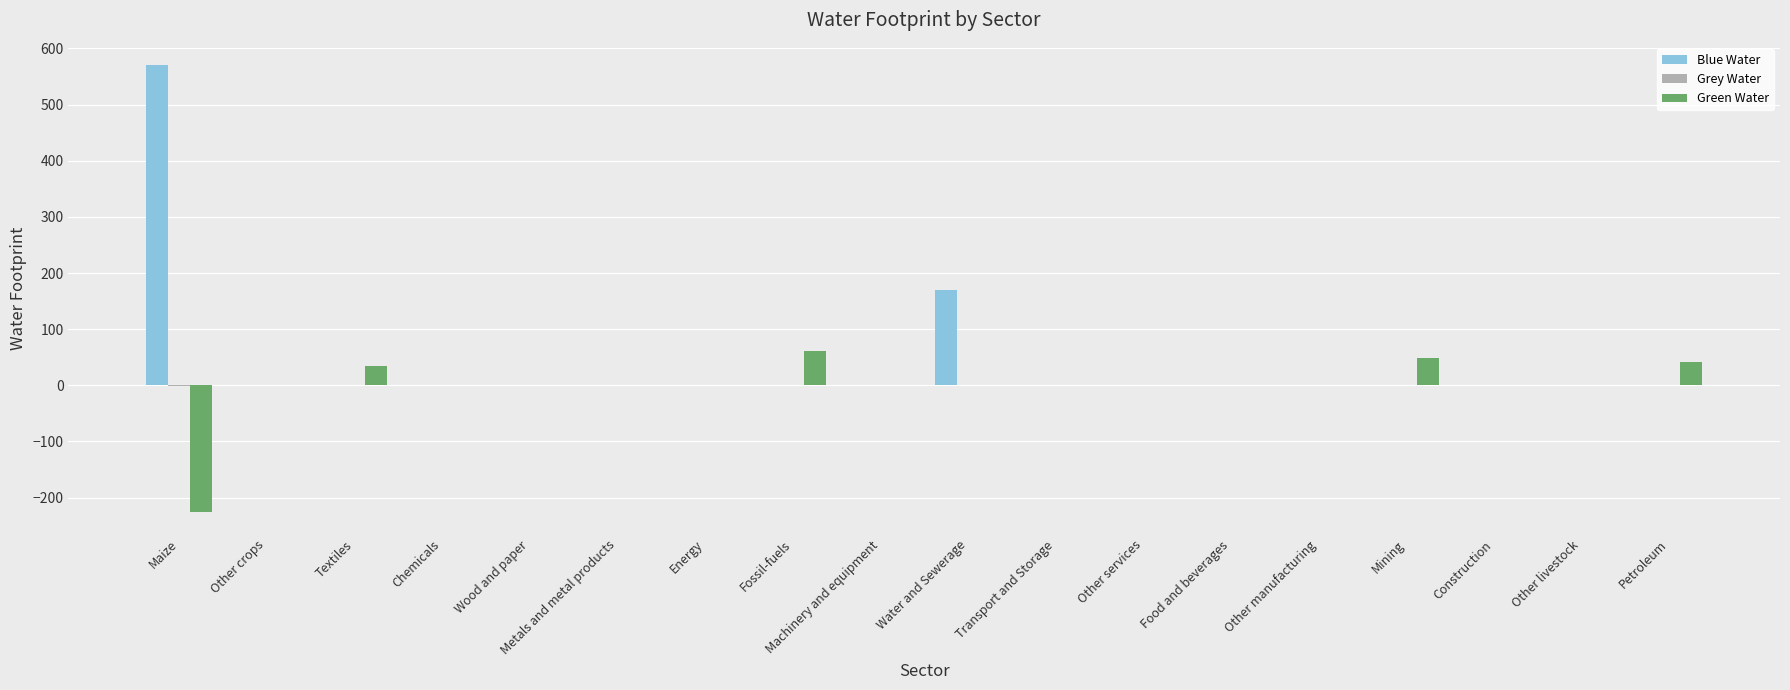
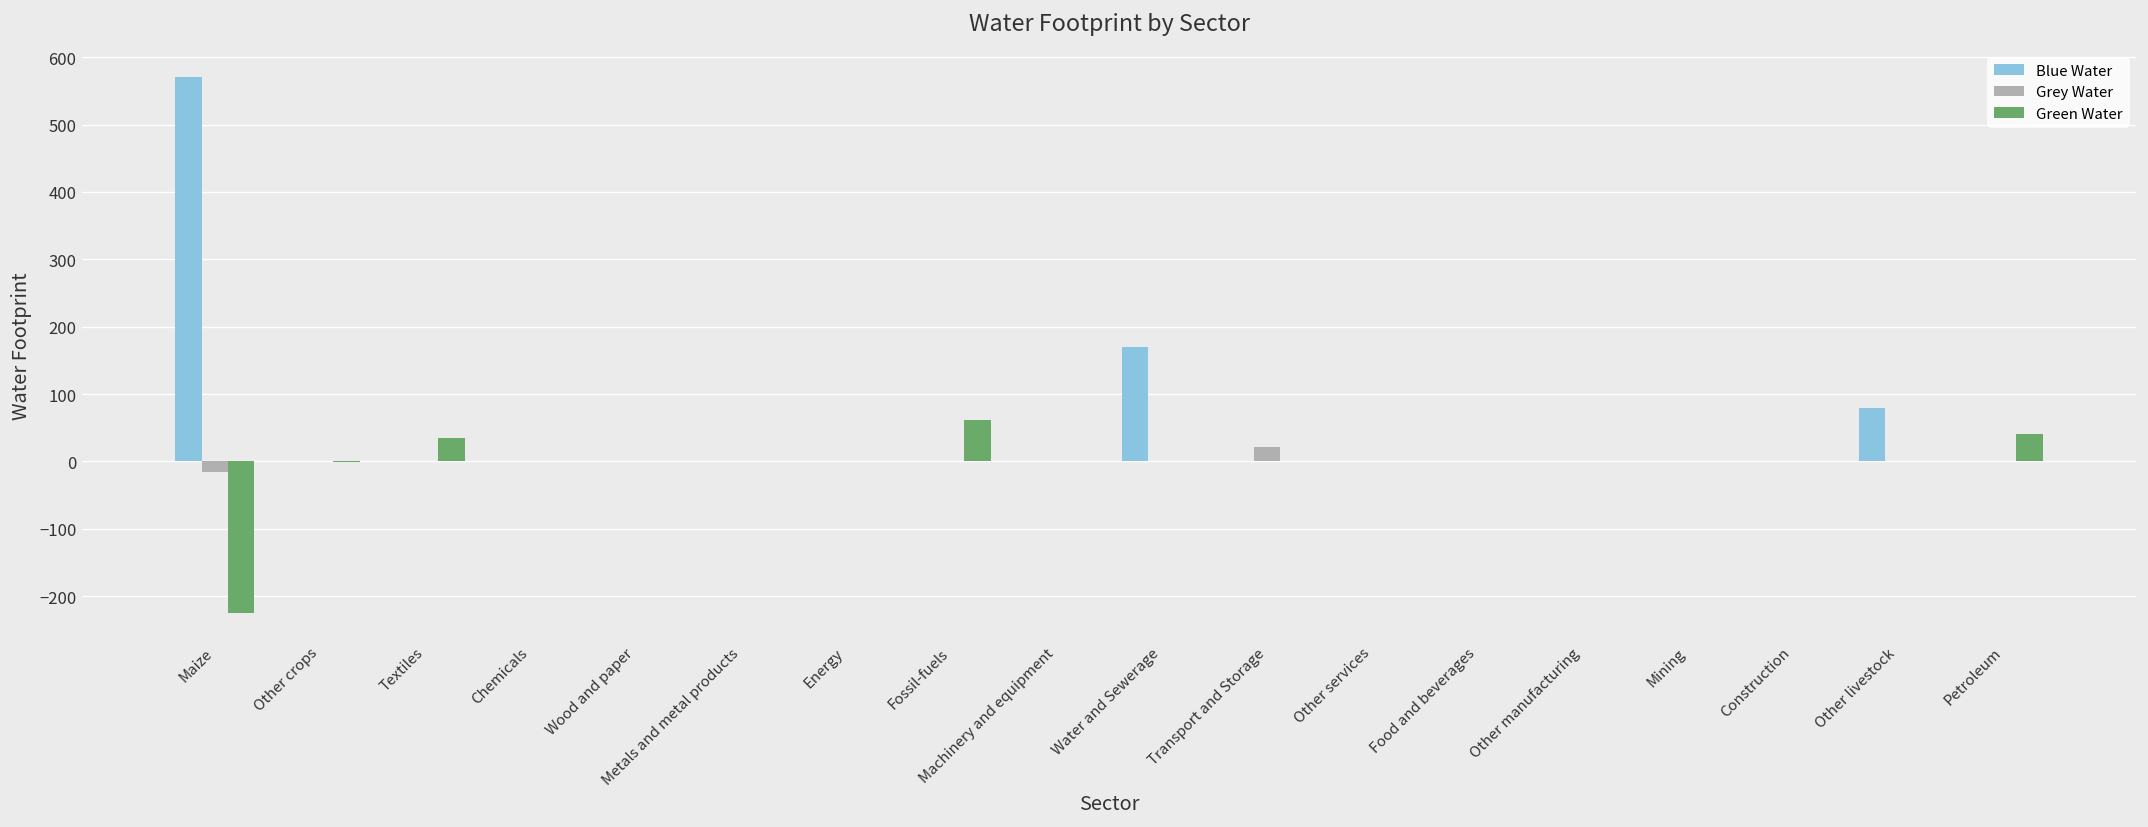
  {
    "Blue Water": {
      "Maize": 570,
      "Water and Sewerage": 170,
-     "Other livestock": 0
+     "Other livestock": 80
    },
    "Grey Water": {
-     "Maize": 0,
-     "Transport and Storage": 0
+     "Maize": -20,
+     "Transport and Storage": 20
    },
    "Green Water": {
      "Maize": -220,
      "Textiles": 30,
      "Chemicals": 0,
      "Wood and paper": 0,
      "Metals and metal products": 0,
      "Energy": 0,
      "Fossil-fuels": 60,
      "Machinery and equipment": 0,
      "Water and Sewerage": 0,
      "Transport and Storage": 0,
      "Other services": 0,
      "Food and beverages": 0,
      "Other manufacturing": 0,
-     "Mining": 50,
+     "Mining": 0,
      "Construction": 0,
      "Other livestock": 0,
      "Petroleum": 40
    }
  }
